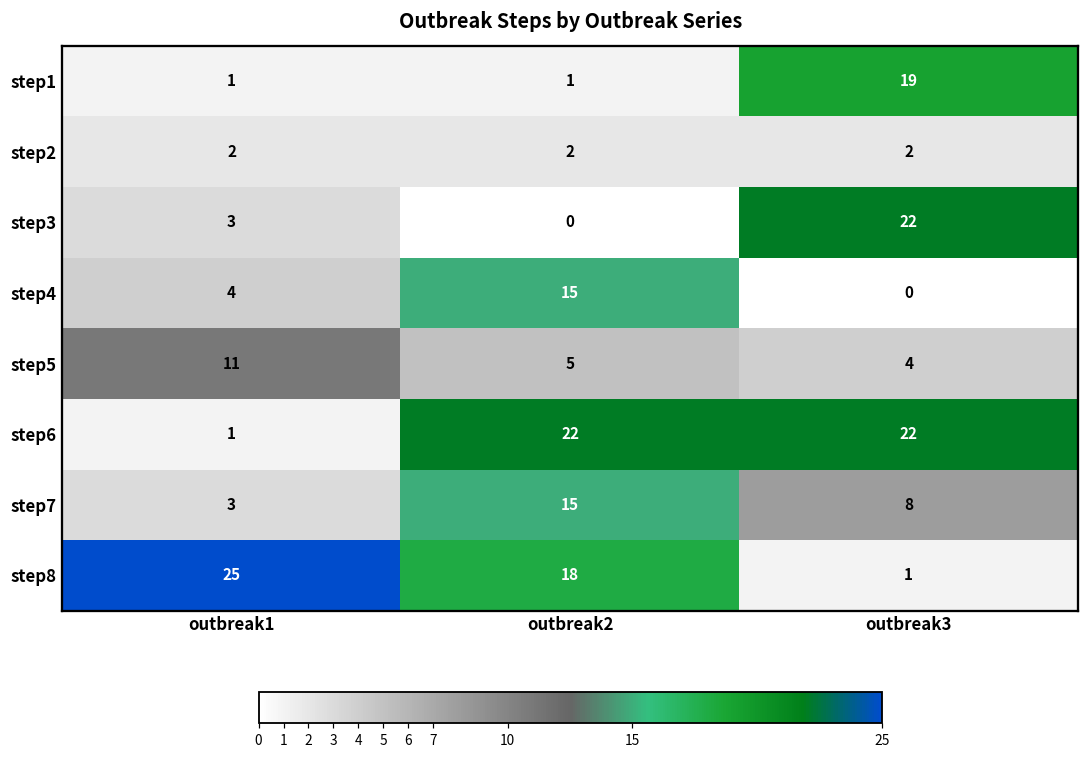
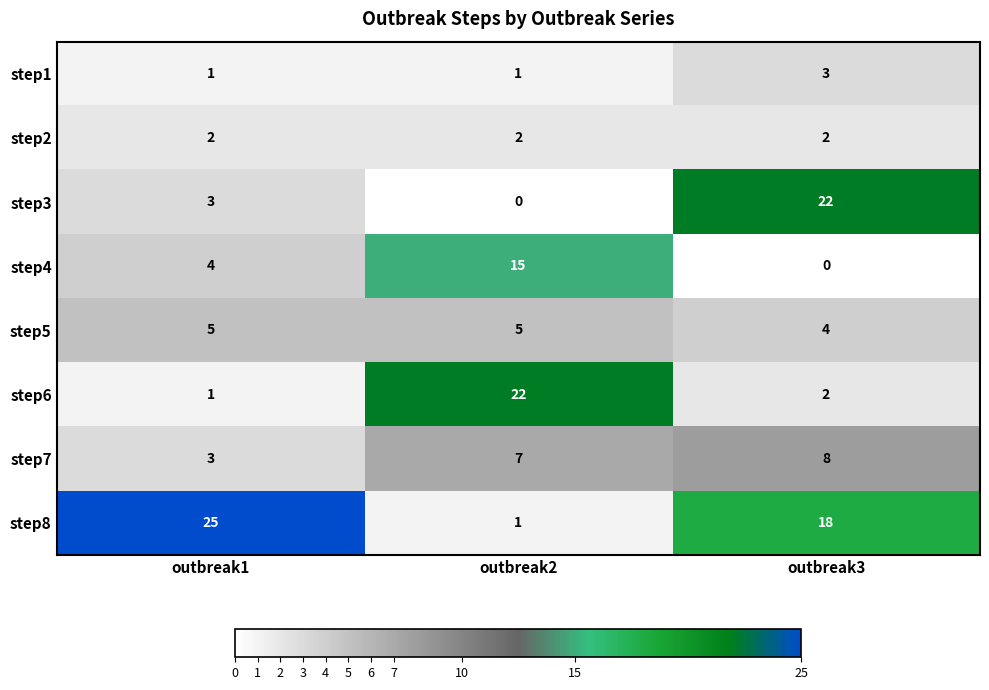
  {
    "step1": {
      "outbreak1": 1,
      "outbreak2": 1,
-     "outbreak3": 19
+     "outbreak3": 3
    },
    "step2": {
      "outbreak1": 2,
      "outbreak2": 2,
      "outbreak3": 2
    },
    "step3": {
      "outbreak1": 3,
      "outbreak2": 0,
      "outbreak3": 22
    },
    "step4": {
      "outbreak1": 4,
      "outbreak2": 15,
      "outbreak3": 0
    },
    "step5": {
-     "outbreak1": 11,
+     "outbreak1": 5,
      "outbreak2": 5,
      "outbreak3": 4
    },
    "step6": {
      "outbreak1": 1,
      "outbreak2": 22,
-     "outbreak3": 22
+     "outbreak3": 2
    },
    "step7": {
      "outbreak1": 3,
-     "outbreak2": 15,
+     "outbreak2": 7,
      "outbreak3": 8
    },
    "step8": {
      "outbreak1": 25,
-     "outbreak2": 18,
-     "outbreak3": 1
+     "outbreak2": 1,
+     "outbreak3": 18
    }
  }
